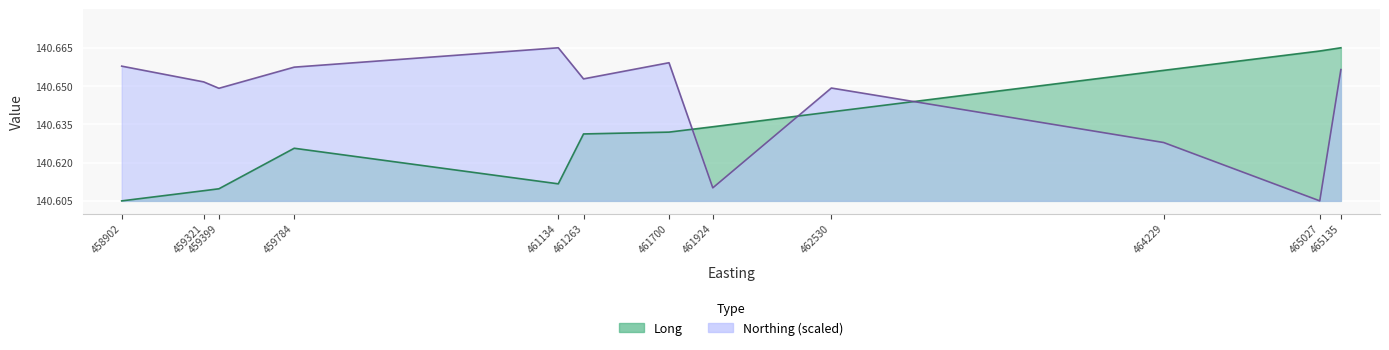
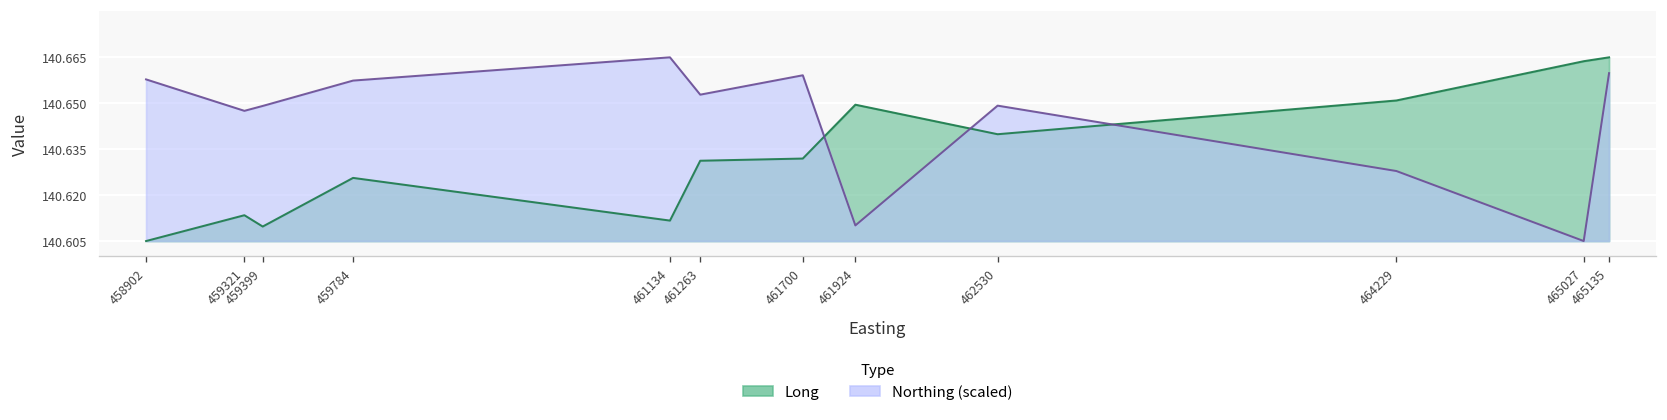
  {
    "Long": {
      "458902": 140.605,
-     "459321": 140.609,
+     "459321": 140.613,
      "459399": 140.610,
      "459784": 140.625,
      "461134": 140.611,
      "461263": 140.631,
      "461700": 140.632,
-     "461924": 140.634,
+     "461924": 140.649,
      "462530": 140.640,
-     "464229": 140.656,
+     "464229": 140.651,
      "465027": 140.663,
      "465135": 140.665
    },
    "Northing (scaled)": {
      "458902": 140.658,
-     "459321": 140.651,
+     "459321": 140.647,
      "459399": 140.649,
      "459784": 140.657,
      "461134": 140.665,
      "461263": 140.653,
      "461700": 140.659,
      "461924": 140.610,
      "462530": 140.649,
      "464229": 140.628,
      "465027": 140.605,
-     "465135": 140.656
+     "465135": 140.660
    }
  }
